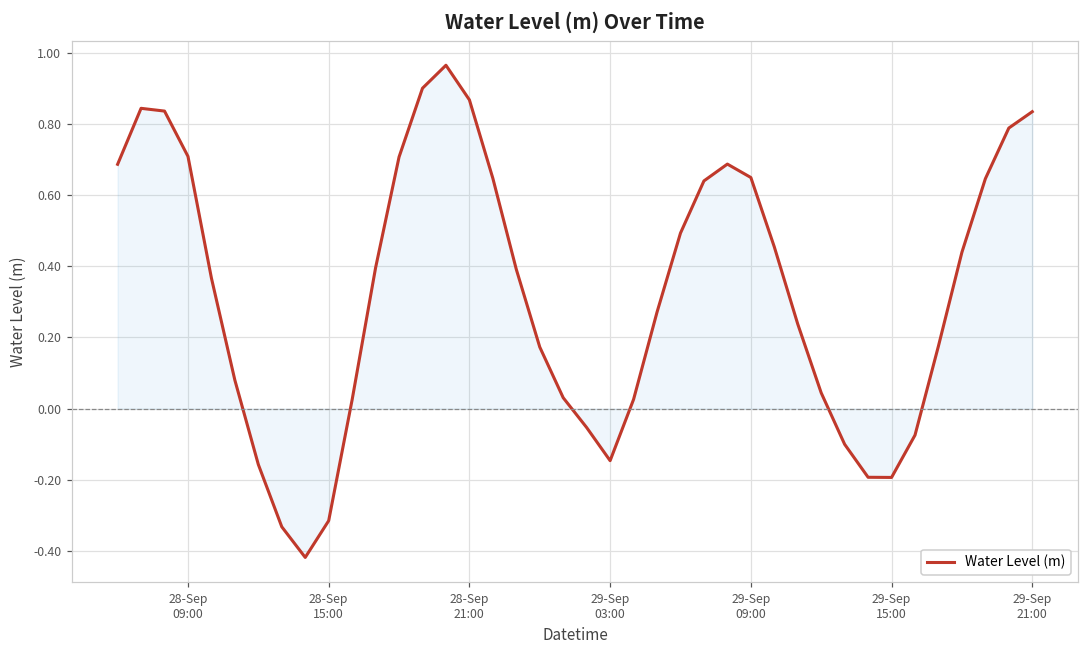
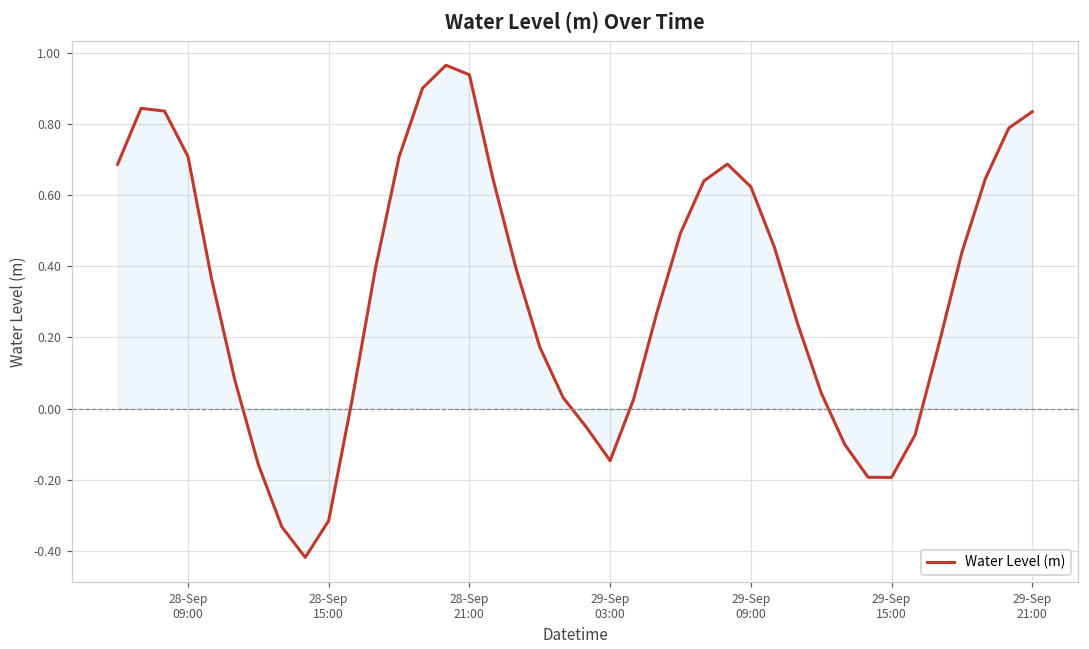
  {
    "Water Level (m)": {
      "28-Sep 15:00": -0.32,
-     "28-Sep 21:00": 0.87,
+     "28-Sep 21:00": 0.94,
      "29-Sep 03:00": -0.15,
-     "29-Sep 09:00": 0.65,
+     "29-Sep 09:00": 0.62,
      "29-Sep 15:00": -0.19
    }
  }
